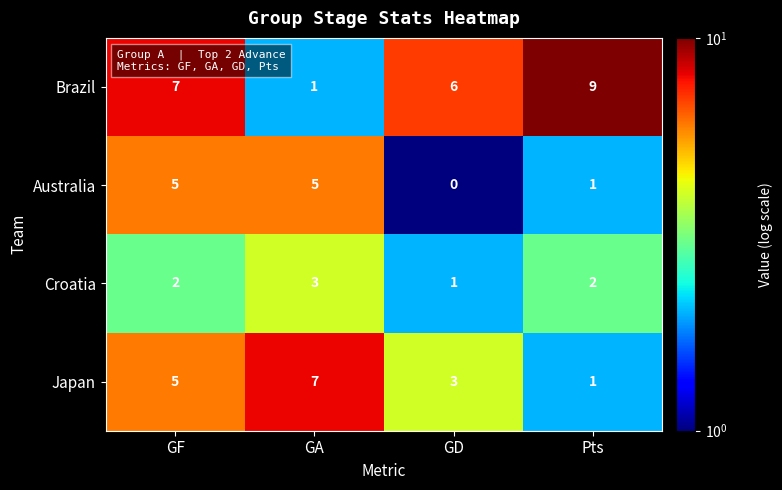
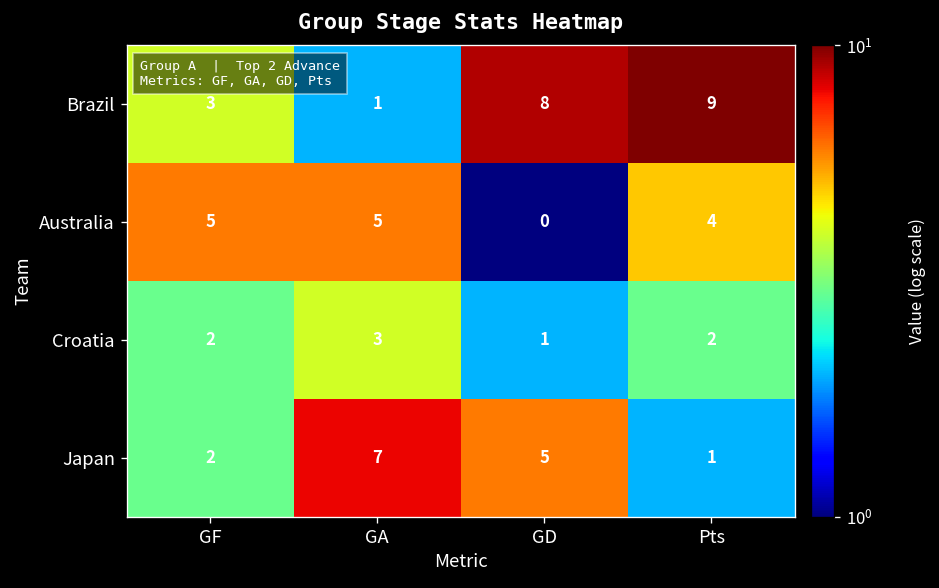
  {
    "Brazil": {
-     "GF": 7,
+     "GF": 3,
      "GA": 1,
-     "GD": 6,
+     "GD": 8,
      "Pts": 9
    },
    "Australia": {
      "GF": 5,
      "GA": 5,
      "GD": 0,
-     "Pts": 1
+     "Pts": 4
    },
    "Croatia": {
      "GF": 2,
      "GA": 3,
      "GD": 1,
      "Pts": 2
    },
    "Japan": {
-     "GF": 5,
+     "GF": 2,
      "GA": 7,
-     "GD": 3,
+     "GD": 5,
      "Pts": 1
    }
  }
